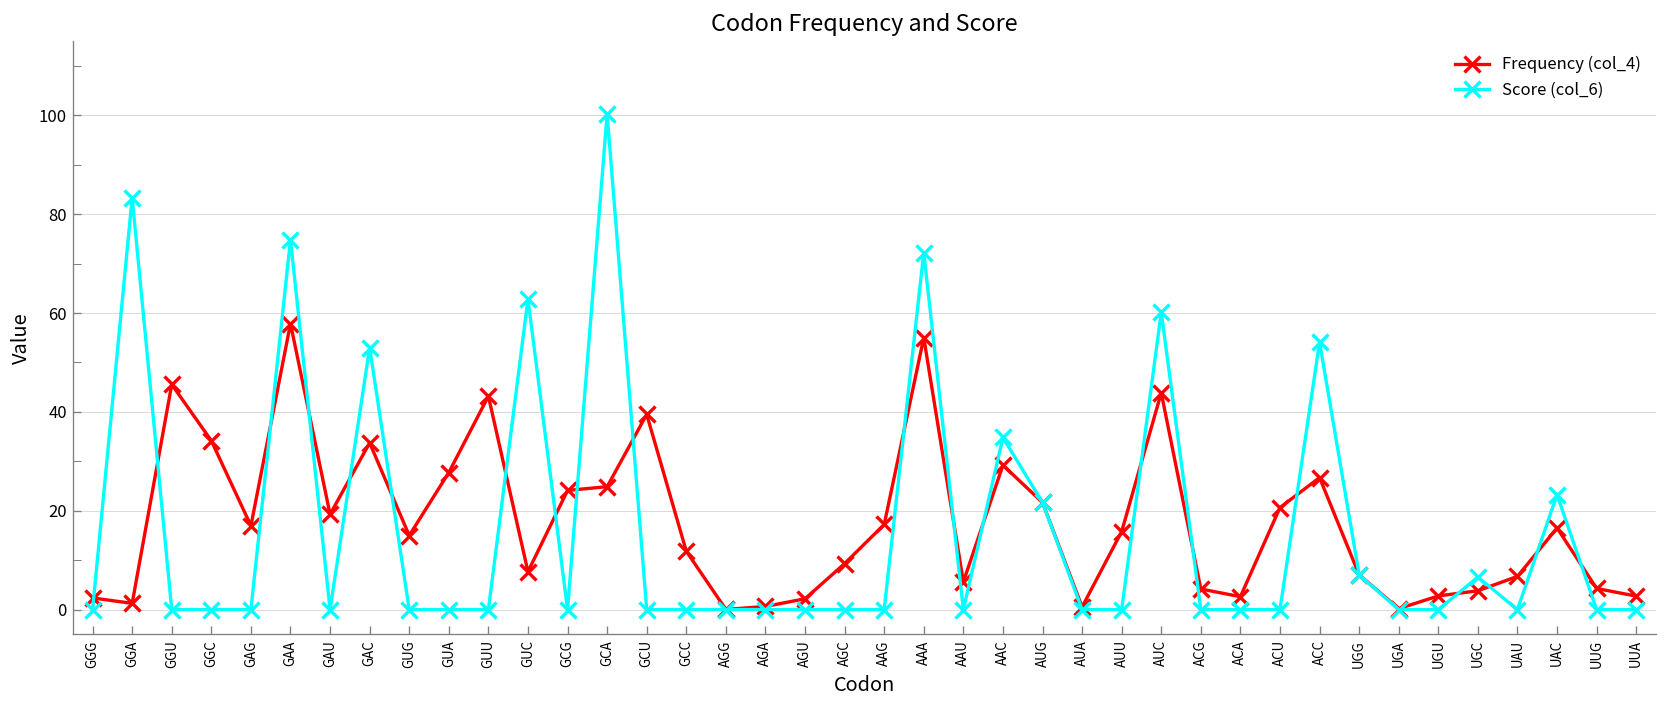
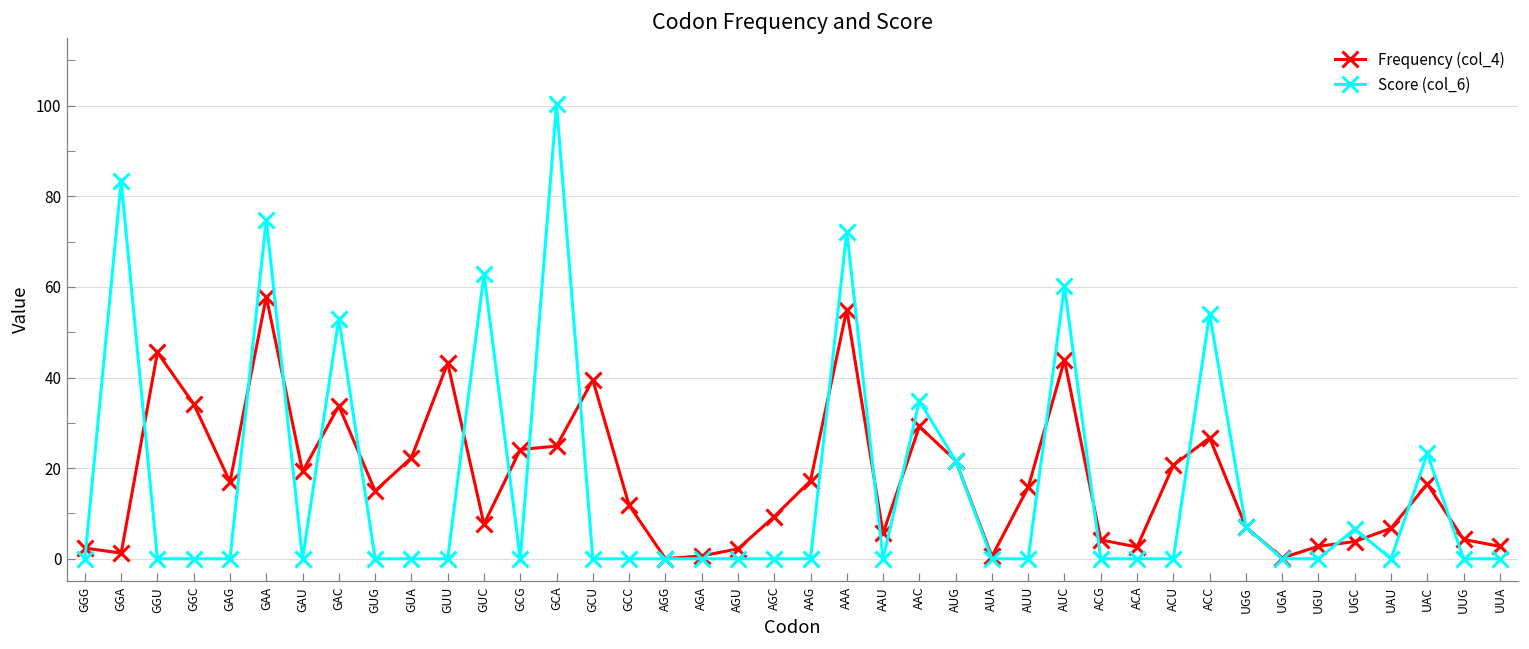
  {
    "Frequency (col_4)": {
      "GGG": 2,
      "GGA": 1,
      "GGU": 46,
      "GGC": 34,
      "GAG": 17,
      "GAA": 58,
      "GAU": 19,
      "GAC": 34,
      "GUG": 15,
-     "GUA": 28,
+     "GUA": 22,
      "GUU": 43,
      "GUC": 8,
      "GCG": 24,
      "GCA": 25,
      "GCU": 39,
      "GCC": 12,
      "AGA": 1,
      "AGU": 2,
      "AGC": 9,
      "AAG": 17,
      "AAA": 55,
      "AAU": 6,
      "AAC": 29,
      "AUU": 16,
      "AUC": 44,
      "ACG": 4,
      "ACA": 3,
      "ACU": 21,
      "ACC": 27,
      "UGU": 3,
      "UGC": 4,
      "UAU": 7,
      "UAC": 17,
      "UUG": 4,
      "UUA": 3
    },
    "Score (col_6)": {
      "GGG": 0,
      "GGA": 83,
      "GGU": 0,
      "GGC": 0,
      "GAG": 0,
      "GAA": 75,
      "GAU": 0,
      "GAC": 53,
      "GUG": 0,
      "GUA": 0,
      "GUU": 0,
      "GUC": 63,
      "GCG": 0,
      "GCA": 100,
      "GCU": 0,
      "GCC": 0,
      "AGA": 0,
      "AGU": 0,
      "AGC": 0,
      "AAG": 0,
      "AAA": 72,
      "AAU": 0,
      "AAC": 35,
      "AUU": 0,
      "AUC": 60,
      "ACG": 0,
      "ACA": 0,
      "ACU": 0,
      "ACC": 54,
      "UGU": 0,
      "UGC": 7,
      "UAU": 0,
      "UAC": 23,
      "UUG": 0,
      "UUA": 0
    }
  }
